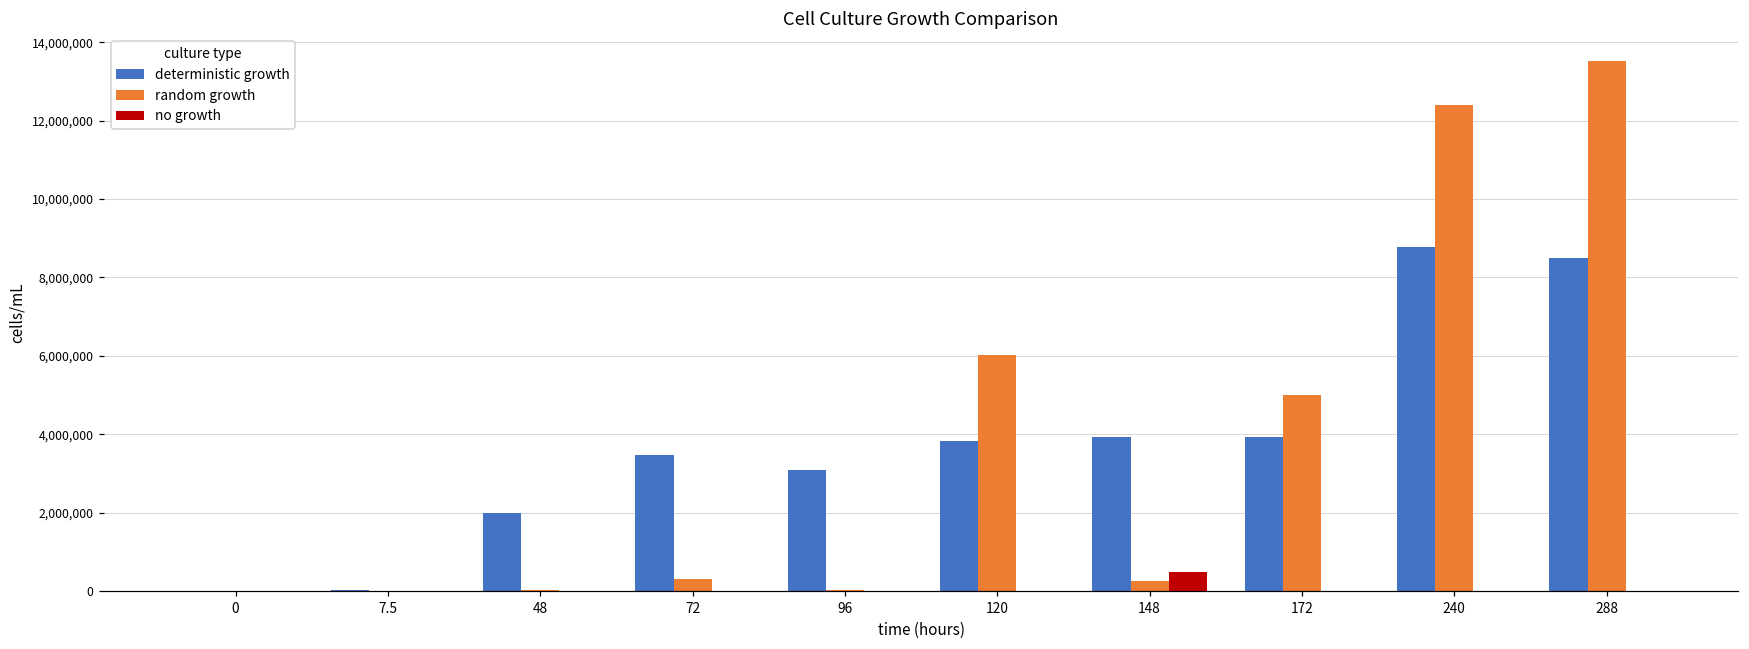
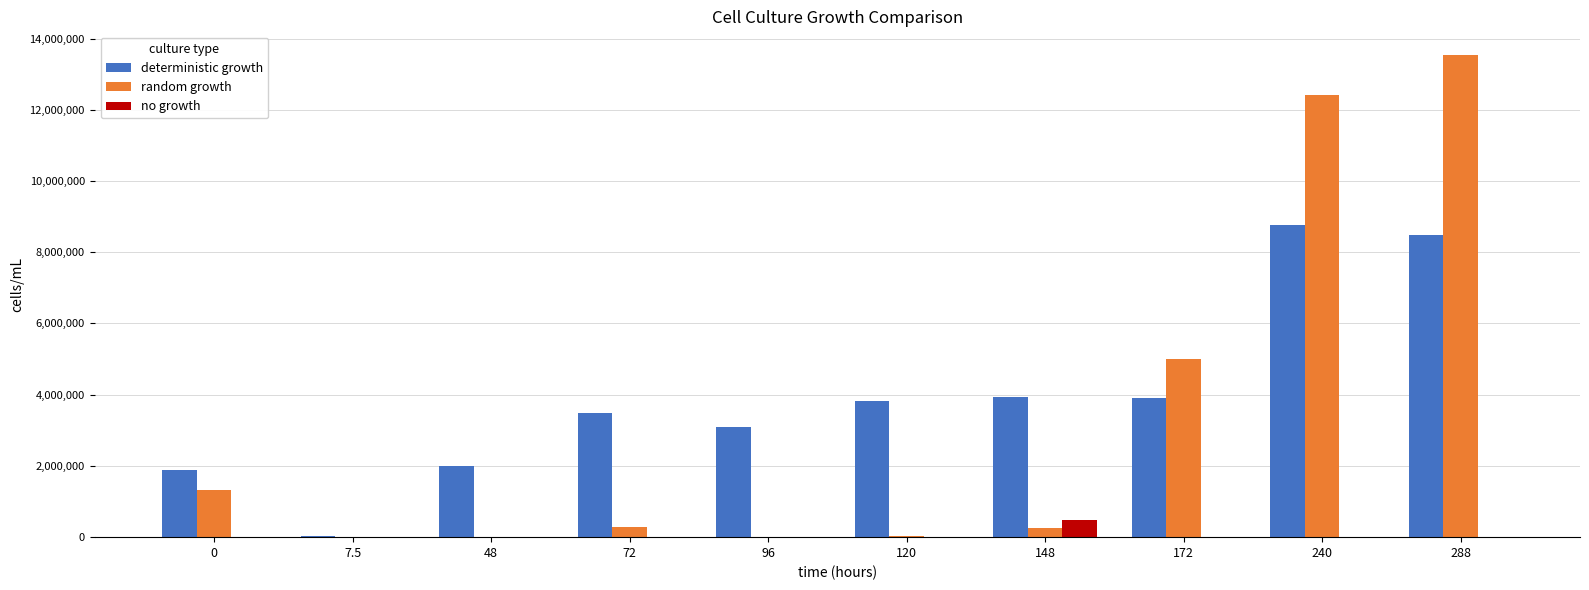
  {
    "deterministic growth": {
-     "0": "0",
+     "0": "1,900,000",
      "48": "2,000,000",
      "72": "3,500,000",
      "96": "3,100,000",
      "120": "3,800,000",
      "148": "3,900,000",
      "172": "3,900,000",
      "240": "8,800,000",
      "288": "8,500,000"
    },
    "random growth": {
-     "0": "0",
+     "0": "1,300,000",
      "72": "300,000",
-     "120": "6,000,000",
+     "120": "0",
      "148": "300,000",
      "172": "5,000,000",
      "240": "12,400,000",
      "288": "13,500,000"
    },
    "no growth": {
      "148": "500,000"
    }
  }
